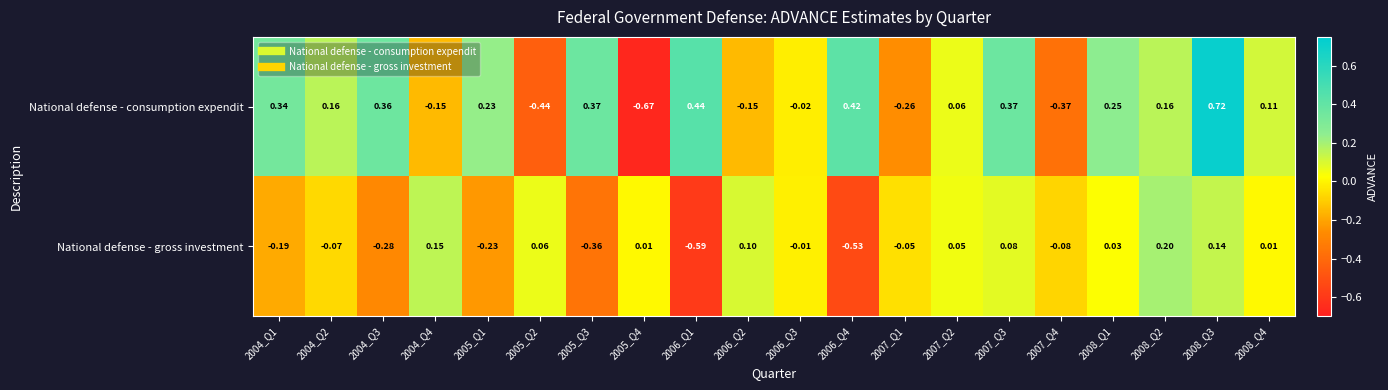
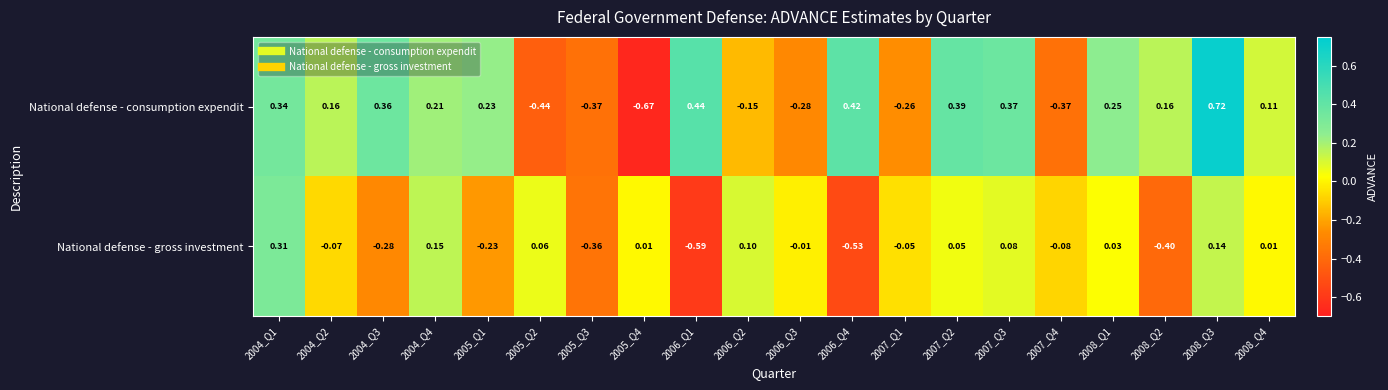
  {
    "National defense - consumption expendit": {
      "2004_Q1": 0.34,
      "2004_Q2": 0.16,
      "2004_Q3": 0.36,
-     "2004_Q4": -0.15,
+     "2004_Q4": 0.21,
      "2005_Q1": 0.23,
      "2005_Q2": -0.44,
-     "2005_Q3": 0.37,
+     "2005_Q3": -0.37,
      "2005_Q4": -0.67,
      "2006_Q1": 0.44,
      "2006_Q2": -0.15,
-     "2006_Q3": -0.02,
+     "2006_Q3": -0.28,
      "2006_Q4": 0.42,
      "2007_Q1": -0.26,
-     "2007_Q2": 0.06,
+     "2007_Q2": 0.39,
      "2007_Q3": 0.37,
      "2007_Q4": -0.37,
      "2008_Q1": 0.25,
      "2008_Q2": 0.16,
      "2008_Q3": 0.72,
      "2008_Q4": 0.11
    },
    "National defense - gross investment": {
-     "2004_Q1": -0.19,
+     "2004_Q1": 0.31,
      "2004_Q2": -0.07,
      "2004_Q3": -0.28,
      "2004_Q4": 0.15,
      "2005_Q1": -0.23,
      "2005_Q2": 0.06,
      "2005_Q3": -0.36,
      "2005_Q4": 0.01,
      "2006_Q1": -0.59,
      "2006_Q2": 0.10,
      "2006_Q3": -0.01,
      "2006_Q4": -0.53,
      "2007_Q1": -0.05,
      "2007_Q2": 0.05,
      "2007_Q3": 0.08,
      "2007_Q4": -0.08,
      "2008_Q1": 0.03,
-     "2008_Q2": 0.20,
+     "2008_Q2": -0.40,
      "2008_Q3": 0.14,
      "2008_Q4": 0.01
    }
  }
